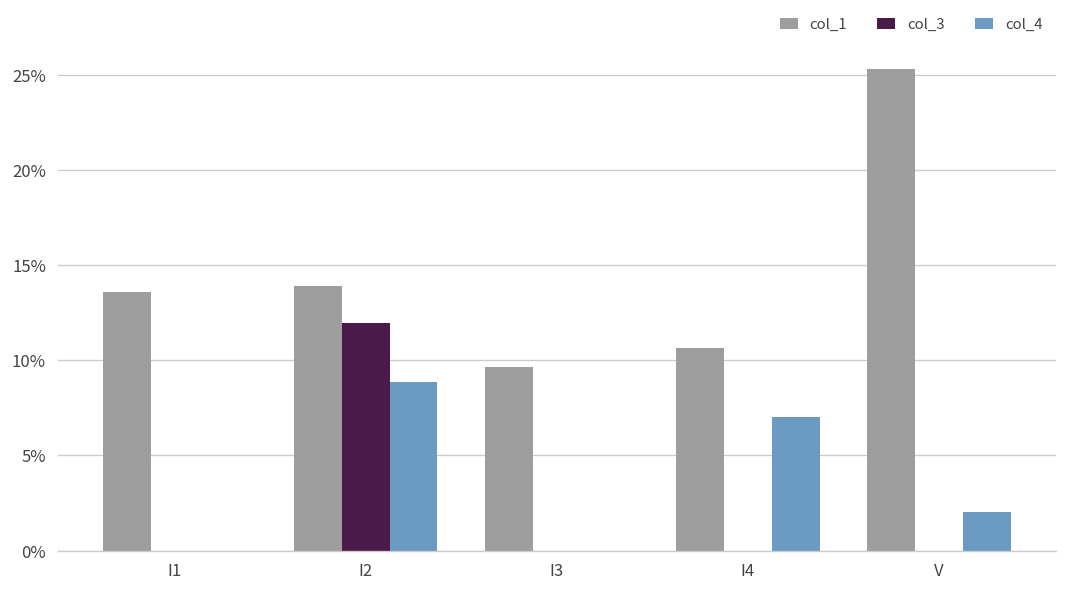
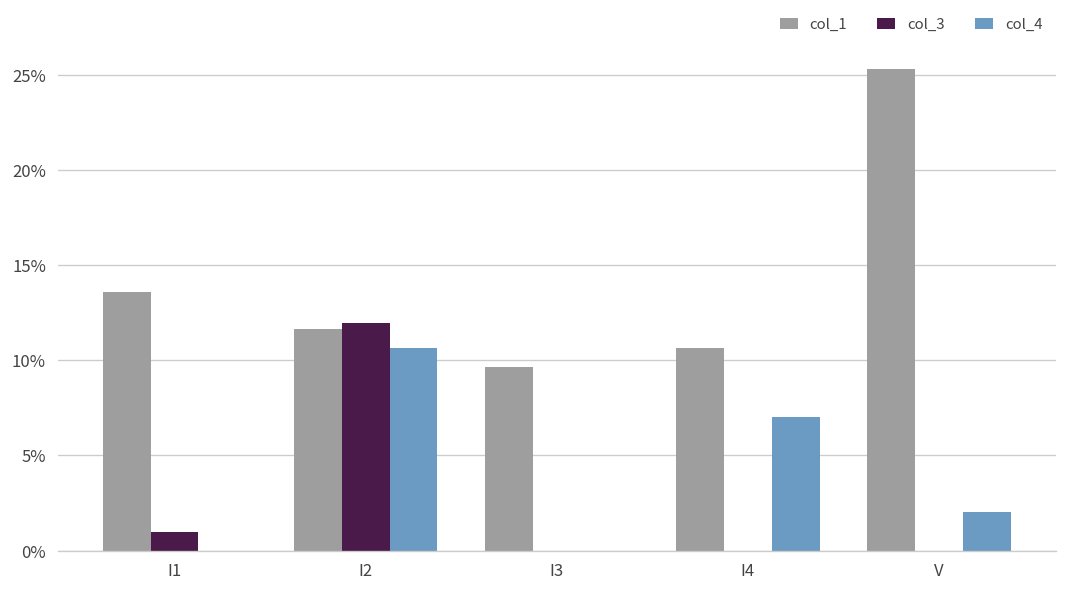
  {
    "col_1": {
      "I1": "13.6%",
-     "I2": "13.9%",
+     "I2": "11.7%",
      "I3": "9.7%",
      "I4": "10.7%",
      "V": "25.3%"
    },
    "col_3": {
-     "I1": "0%",
+     "I1": "1%",
      "I2": "12%",
      "V": "0%"
    },
    "col_4": {
      "I1": "0.0%",
-     "I2": "8.8%",
+     "I2": "10.7%",
      "I3": "0.0%",
      "I4": "7.0%",
      "V": "2.0%"
    }
  }
